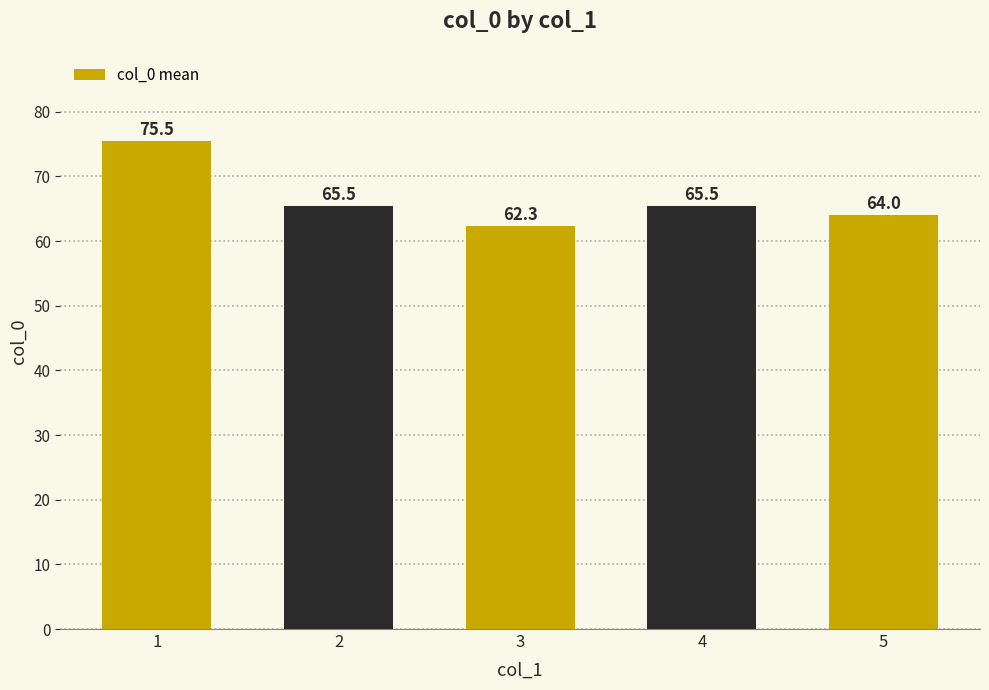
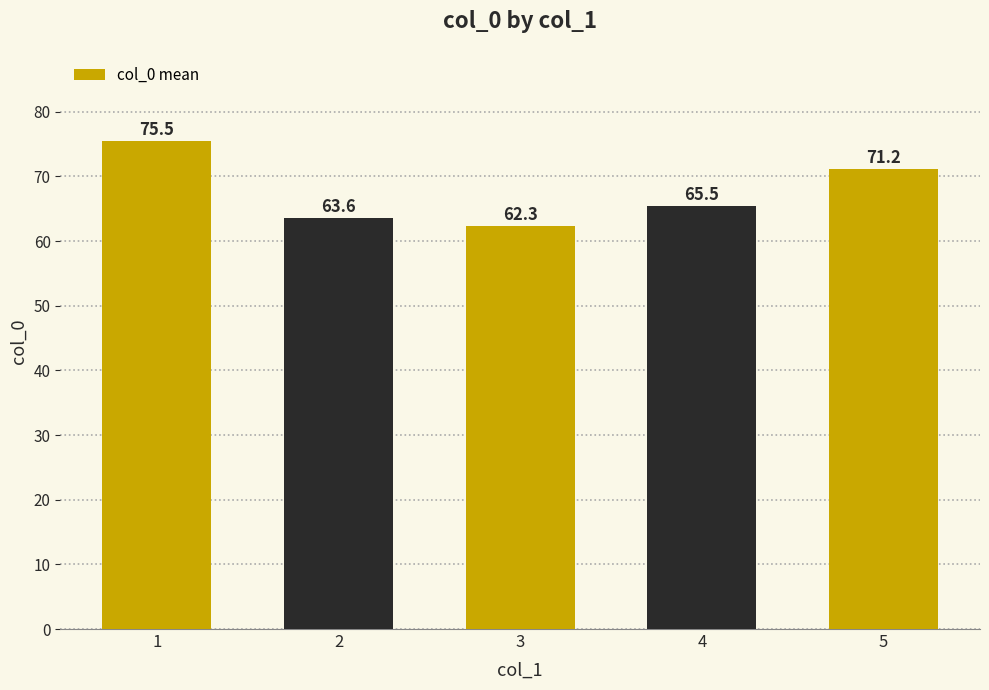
  {
    "1": 75.5,
-   "2": 65.5,
+   "2": 63.6,
    "3": 62.3,
    "4": 65.5,
-   "5": 64.0
+   "5": 71.2
  }
